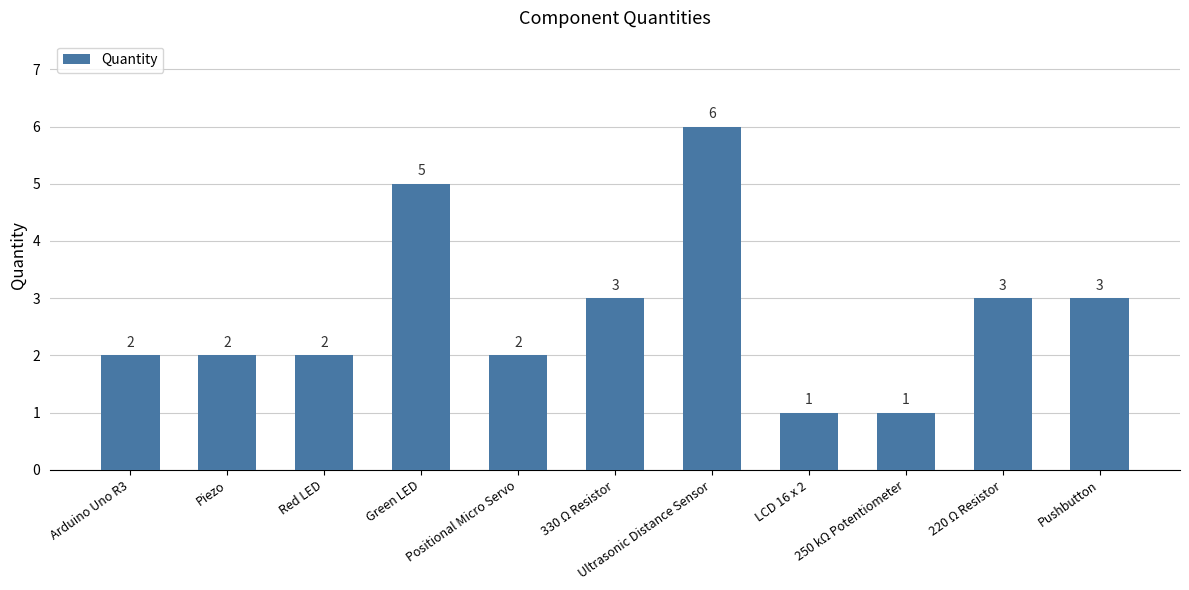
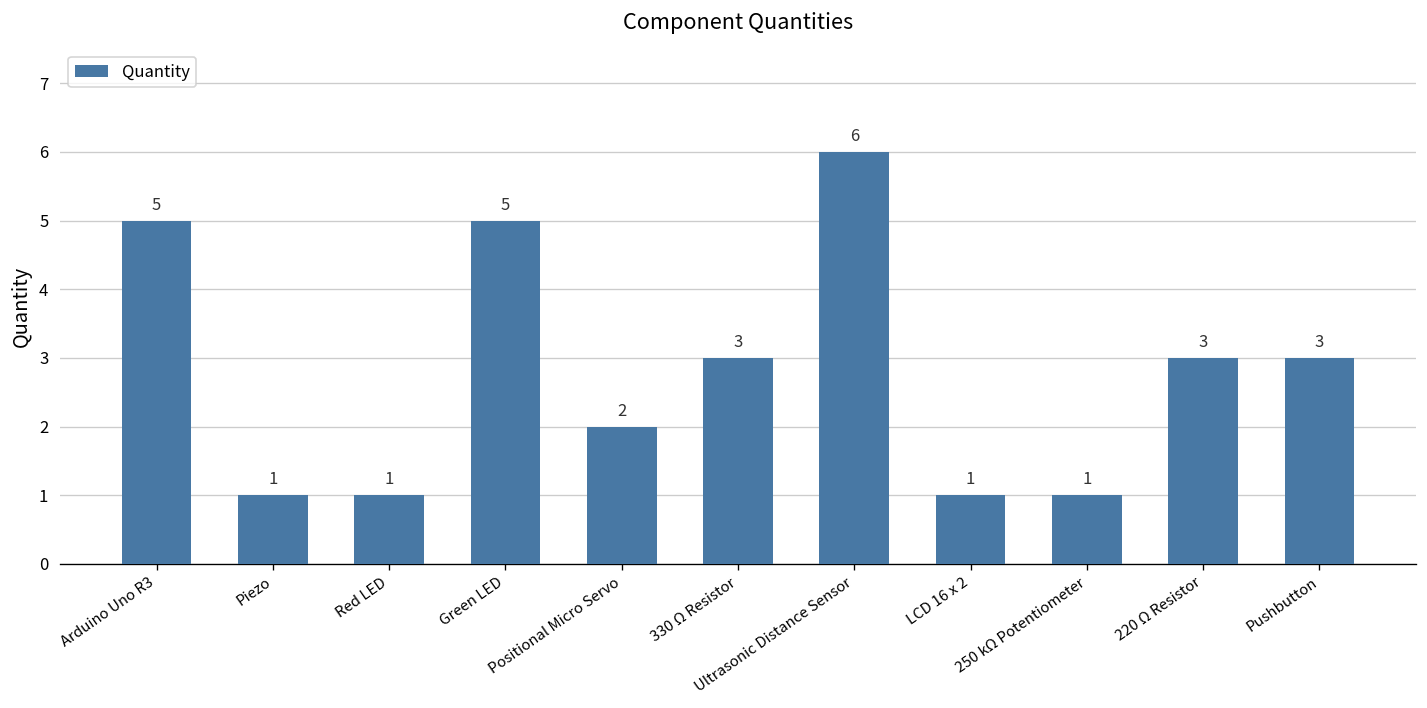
  {
-   "Arduino Uno R3": 2,
-   "Piezo": 2,
-   "Red LED": 2,
+   "Arduino Uno R3": 5,
+   "Piezo": 1,
+   "Red LED": 1,
    "Green LED": 5,
    "Positional Micro Servo": 2,
    "330 Ω Resistor": 3,
    "Ultrasonic Distance Sensor": 6,
    "LCD 16 x 2": 1,
    "250 kΩ Potentiometer": 1,
    "220 Ω Resistor": 3,
    "Pushbutton": 3
  }
